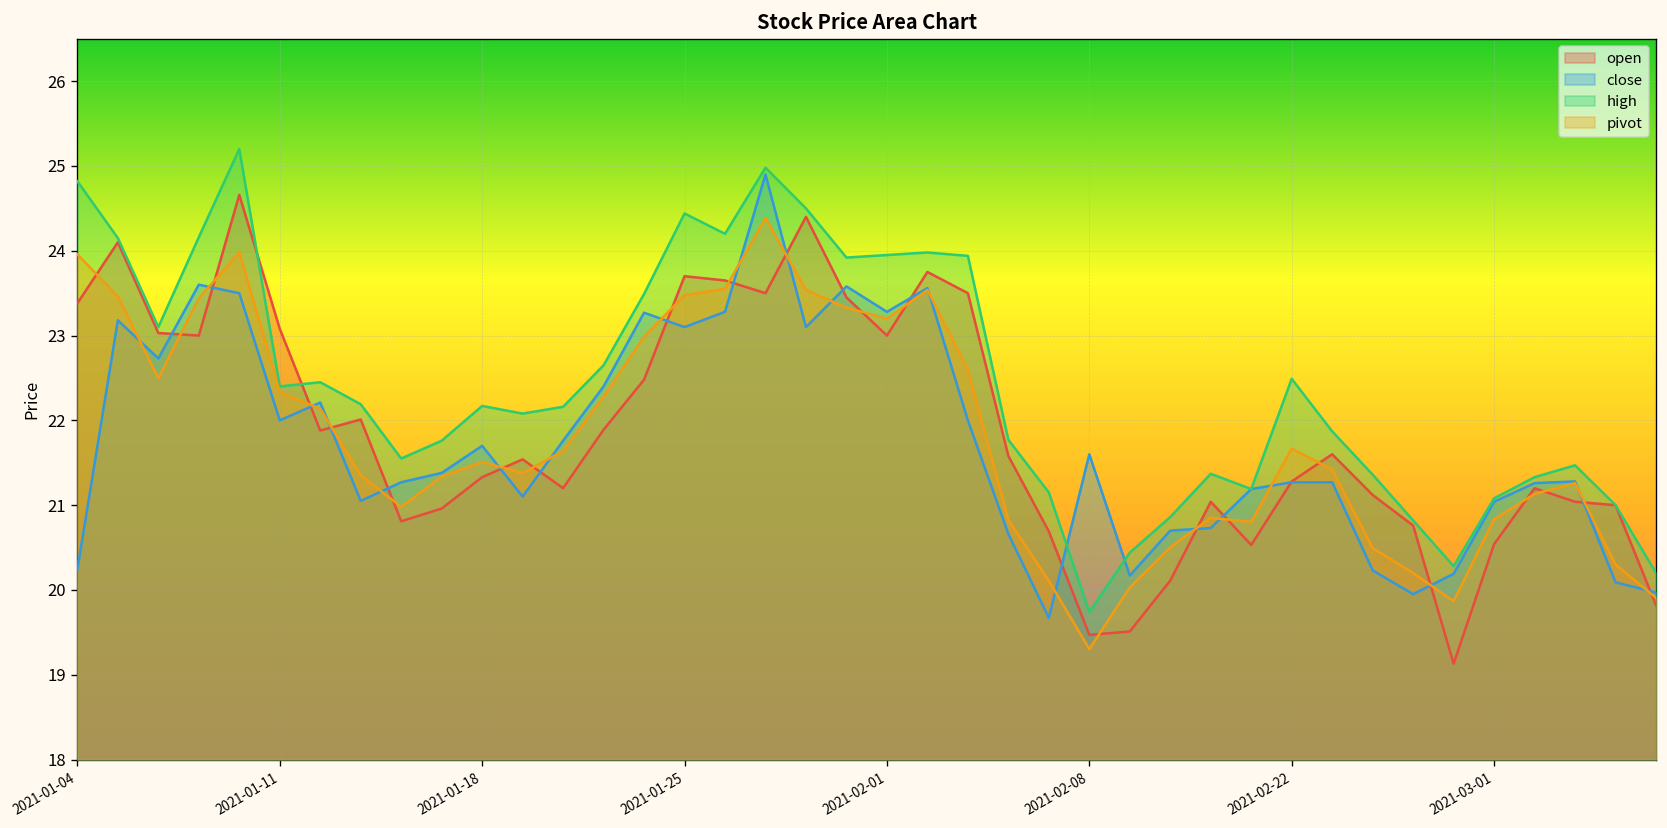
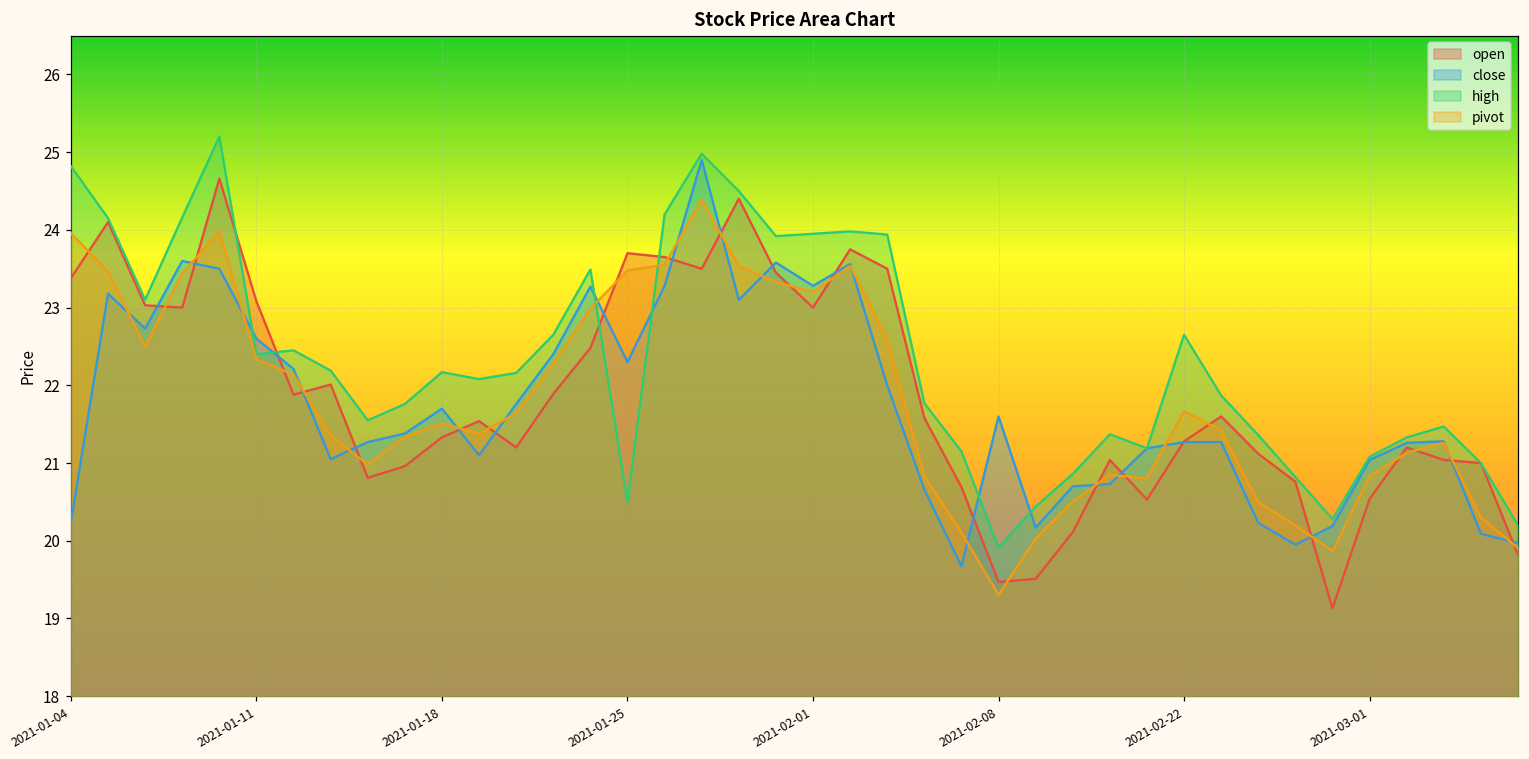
  {
    "close": {
      "2021-01-04": 20.2,
-     "2021-01-11": 22.0,
+     "2021-01-11": 22.6,
      "2021-01-18": 21.7,
-     "2021-01-25": 23.1,
+     "2021-01-25": 22.3,
      "2021-02-01": 23.3,
      "2021-02-08": 21.6,
      "2021-03-01": 21.0
    },
    "high": {
      "2021-01-04": 24.8,
      "2021-01-11": 22.4,
      "2021-01-18": 22.2,
-     "2021-01-25": 24.4,
+     "2021-01-25": 20.5,
      "2021-02-01": 24.0,
-     "2021-02-08": 19.7,
-     "2021-02-22": 22.5,
+     "2021-02-08": 19.9,
+     "2021-02-22": 22.7,
      "2021-03-01": 21.1
    }
  }
